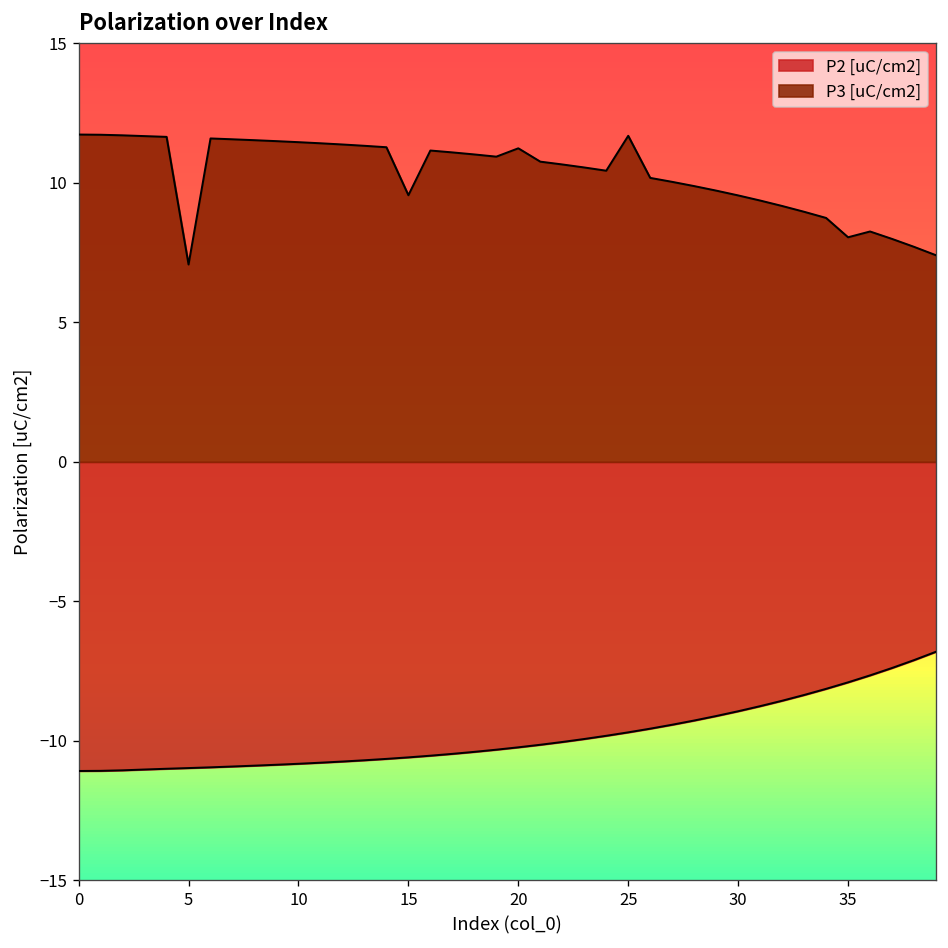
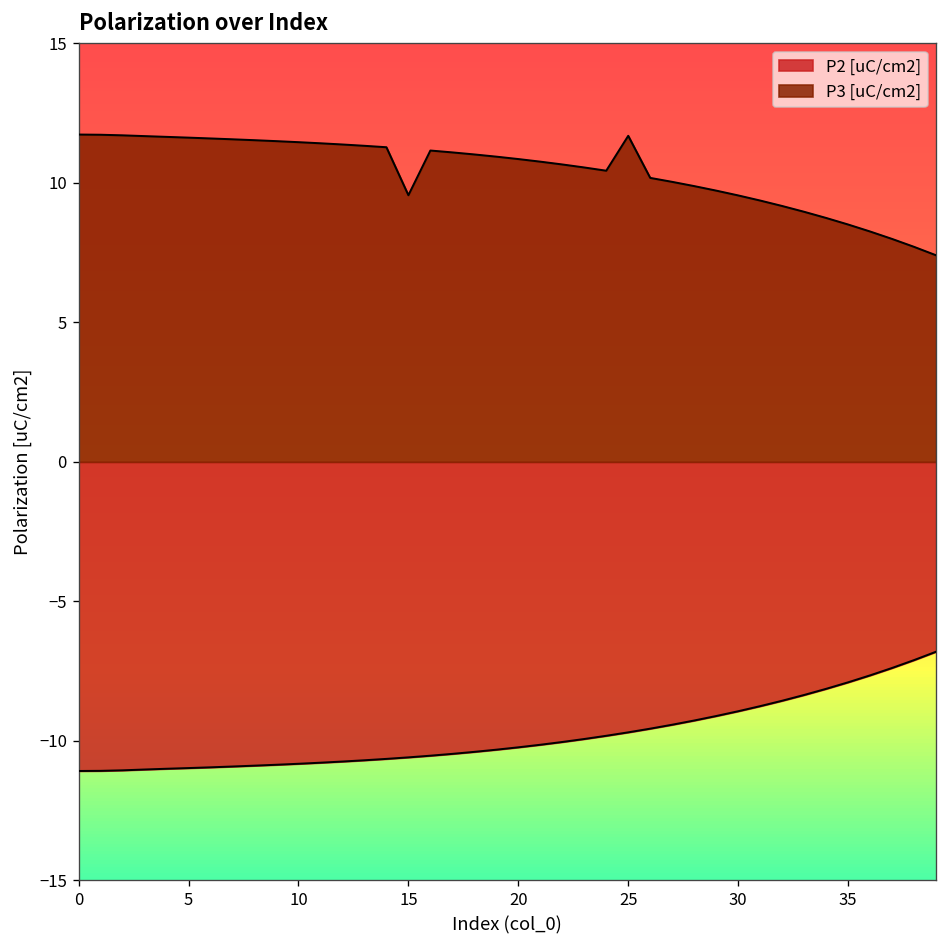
  {
    "P3 [uC/cm2]": {
      "0": 11.7,
-     "5": 7.1,
+     "5": 11.6,
      "10": 11.5,
      "15": 9.6,
-     "20": 11.2,
+     "20": 10.9,
      "25": 11.7,
      "30": 9.5,
-     "35": 8.0
+     "35": 8.5
    }
  }
